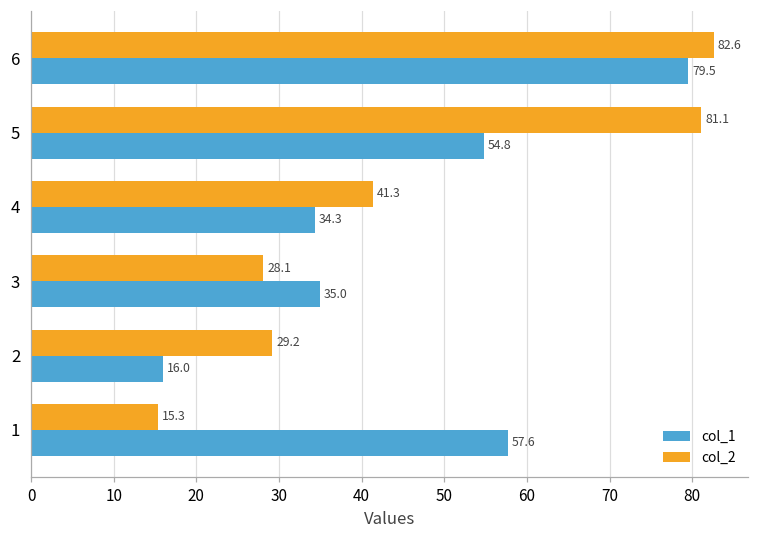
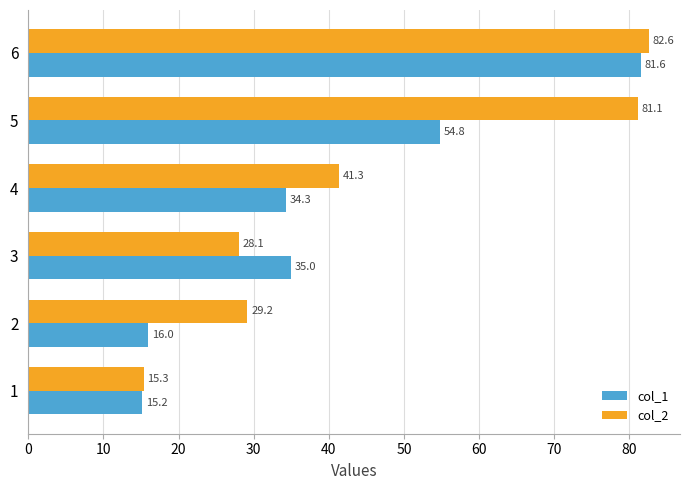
  {
    "col_1": {
-     "6": 79.5,
+     "6": 81.6,
      "5": 54.8,
      "4": 34.3,
      "3": 35.0,
      "2": 16.0,
-     "1": 57.6
+     "1": 15.2
    },
    "col_2": {
      "6": 82.6,
      "5": 81.1,
      "4": 41.3,
      "3": 28.1,
      "2": 29.2,
      "1": 15.3
    }
  }
